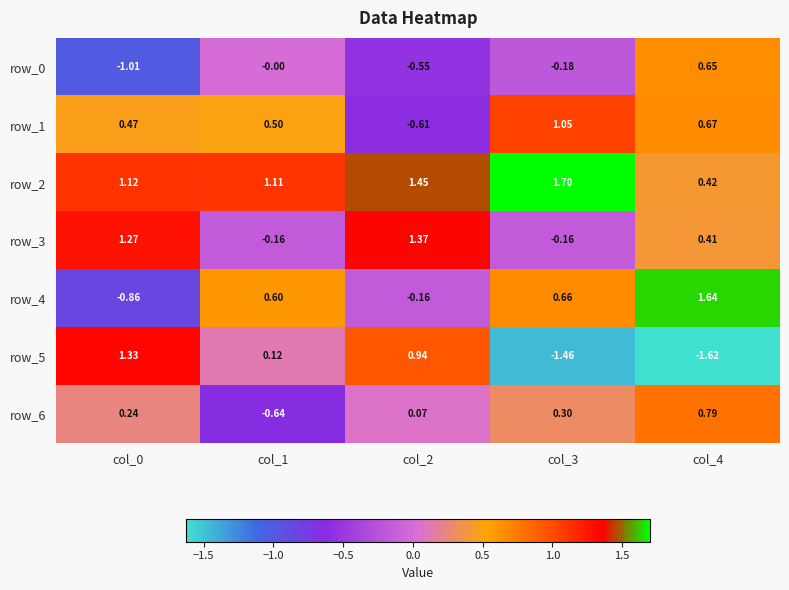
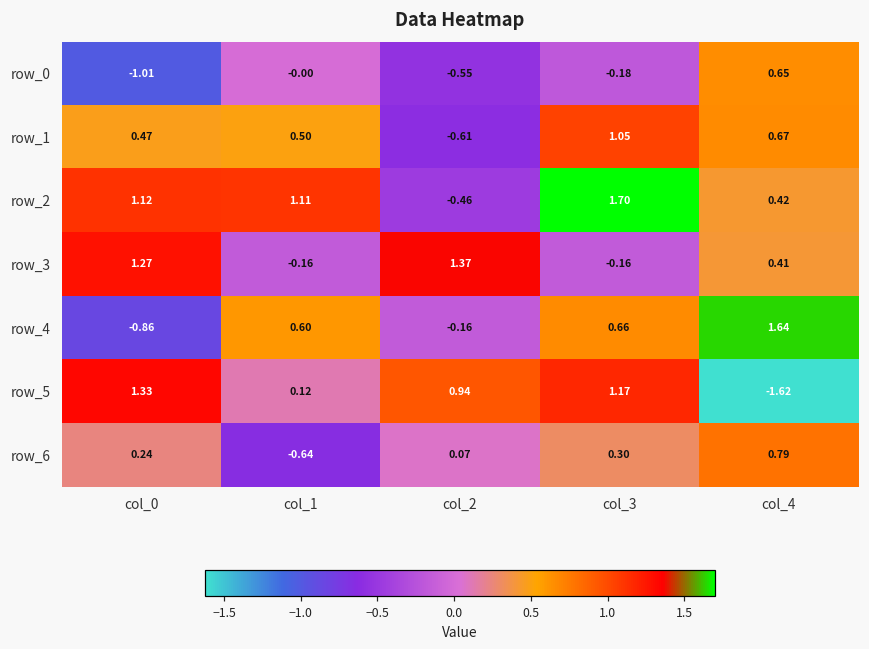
  {
    "row_0": {
      "col_0": -1.01,
      "col_1": -0.00,
      "col_2": -0.55,
      "col_3": -0.18,
      "col_4": 0.65
    },
    "row_1": {
      "col_0": 0.47,
      "col_1": 0.50,
      "col_2": -0.61,
      "col_3": 1.05,
      "col_4": 0.67
    },
    "row_2": {
      "col_0": 1.12,
      "col_1": 1.11,
-     "col_2": 1.45,
+     "col_2": -0.46,
      "col_3": 1.70,
      "col_4": 0.42
    },
    "row_3": {
      "col_0": 1.27,
      "col_1": -0.16,
      "col_2": 1.37,
      "col_3": -0.16,
      "col_4": 0.41
    },
    "row_4": {
      "col_0": -0.86,
      "col_1": 0.60,
      "col_2": -0.16,
      "col_3": 0.66,
      "col_4": 1.64
    },
    "row_5": {
      "col_0": 1.33,
      "col_1": 0.12,
      "col_2": 0.94,
-     "col_3": -1.46,
+     "col_3": 1.17,
      "col_4": -1.62
    },
    "row_6": {
      "col_0": 0.24,
      "col_1": -0.64,
      "col_2": 0.07,
      "col_3": 0.30,
      "col_4": 0.79
    }
  }
